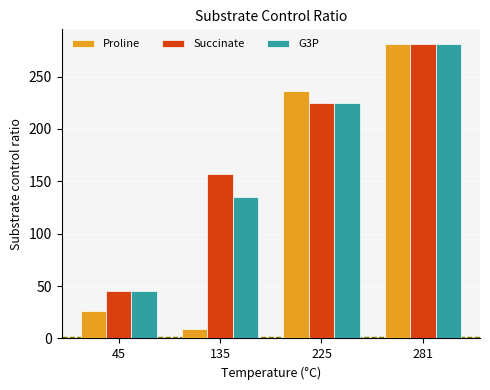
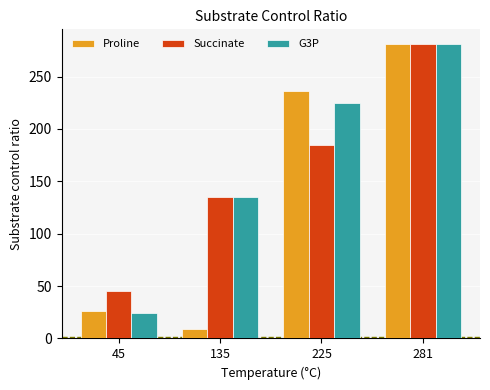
  {
    "Proline": {
      "45": 26,
      "135": 9,
      "225": 236,
      "281": 281
    },
    "Succinate": {
      "45": 45,
-     "135": 157,
-     "225": 225,
+     "135": 135,
+     "225": 185,
      "281": 281
    },
    "G3P": {
-     "45": 45,
+     "45": 24,
      "135": 135,
      "225": 225,
      "281": 281
    }
  }
